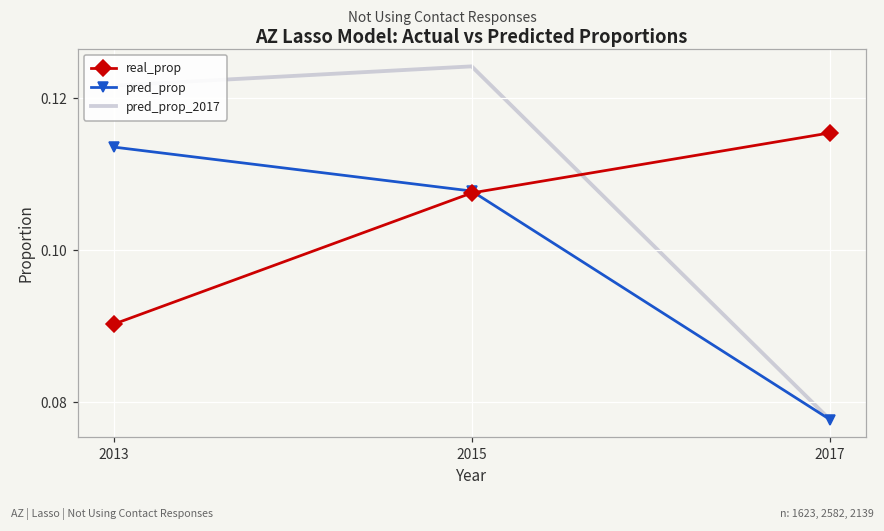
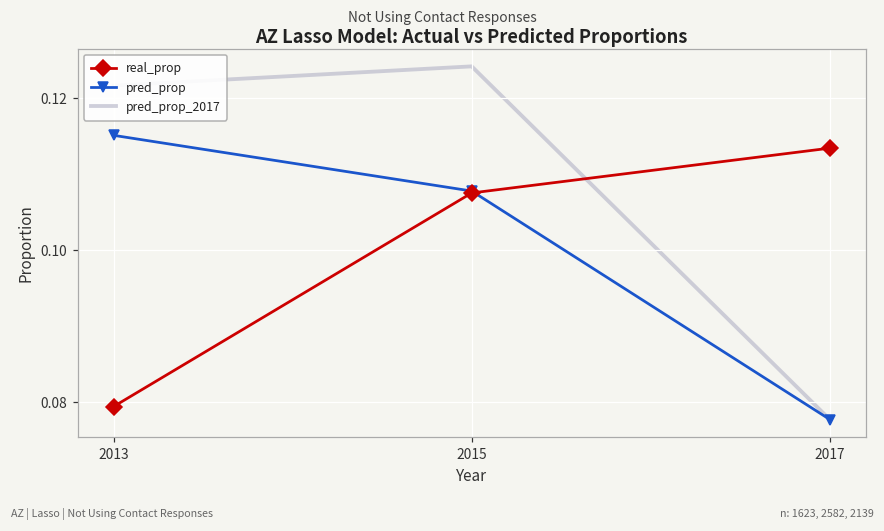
  {
    "real_prop": {
-     "2013": 0.090,
-     "2017": 0.115
+     "2013": 0.079,
+     "2017": 0.113
    },
    "pred_prop": {
-     "2013": 0.114
+     "2013": 0.115
    },
    "pred_prop_2017": {
      "2015": 0.124
    }
  }
